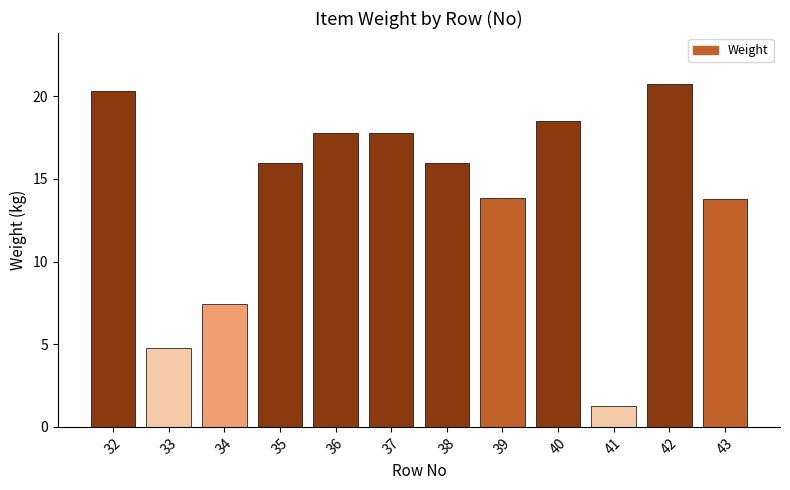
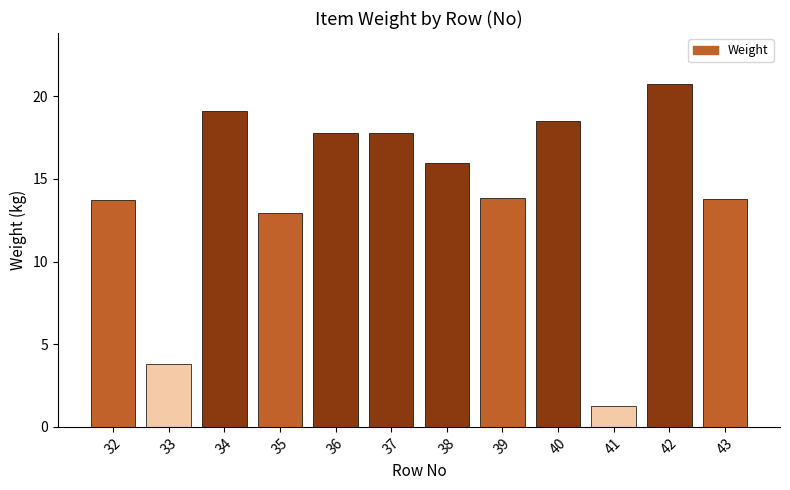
  {
-   "32": 20.3,
-   "33": 4.8,
-   "34": 7.4,
-   "35": 15.9,
+   "32": 13.7,
+   "33": 3.8,
+   "34": 19.1,
+   "35": 13.0,
    "36": 17.8,
    "37": 17.8,
    "38": 15.9,
    "39": 13.8,
    "40": 18.5,
    "41": 1.3,
    "42": 20.7,
    "43": 13.8
  }
